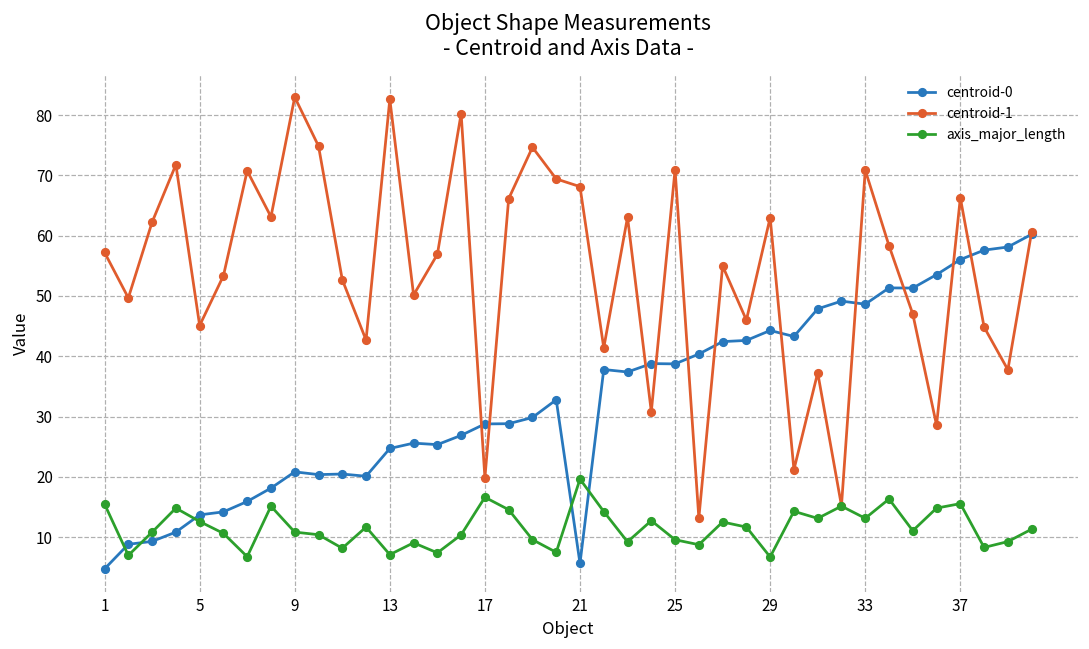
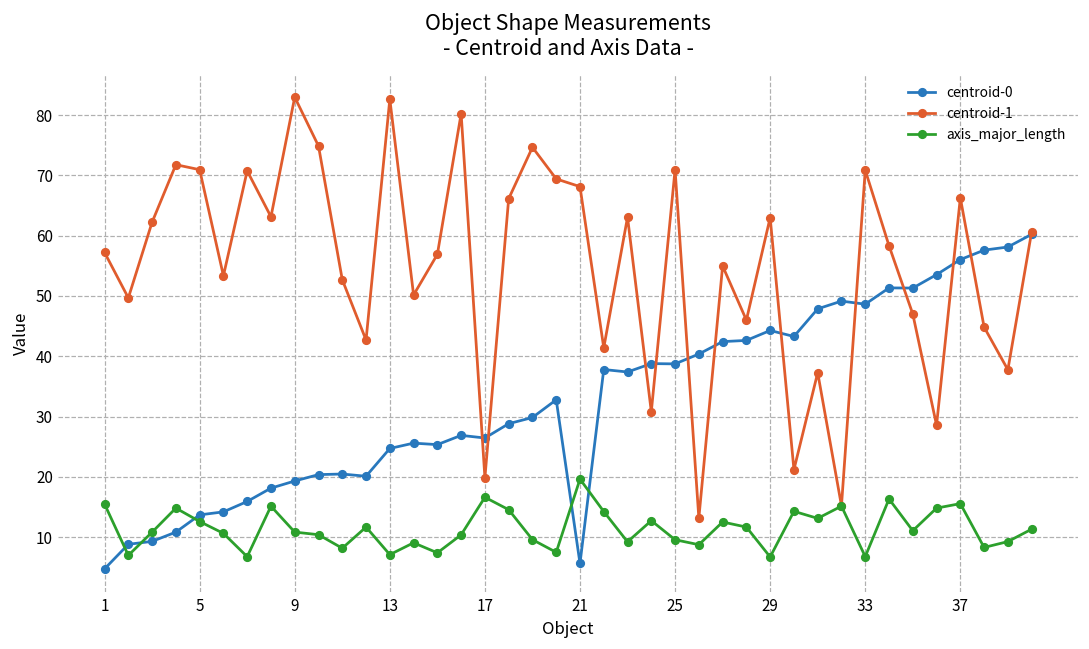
  {
    "centroid-0": {
      "1": 5,
      "5": 14,
-     "9": 21,
+     "9": 19,
      "13": 25,
-     "17": 29,
+     "17": 26,
      "21": 6,
      "25": 39,
      "29": 44,
      "33": 49,
      "37": 56
    },
    "centroid-1": {
      "1": 57,
-     "5": 45,
+     "5": 71,
      "9": 83,
      "13": 83,
      "17": 20,
      "21": 68,
      "25": 71,
      "29": 63,
      "33": 71,
      "37": 66
    },
    "axis_major_length": {
      "1": 15,
      "5": 13,
      "9": 11,
      "13": 7,
      "17": 17,
      "21": 20,
      "25": 10,
      "29": 7,
-     "33": 13,
+     "33": 7,
      "37": 16
    }
  }
